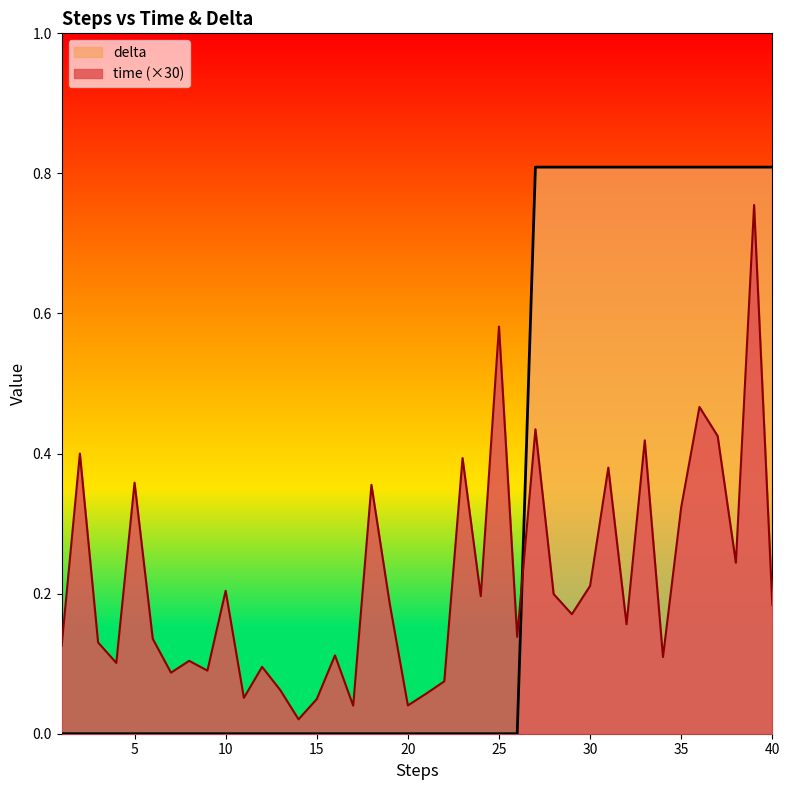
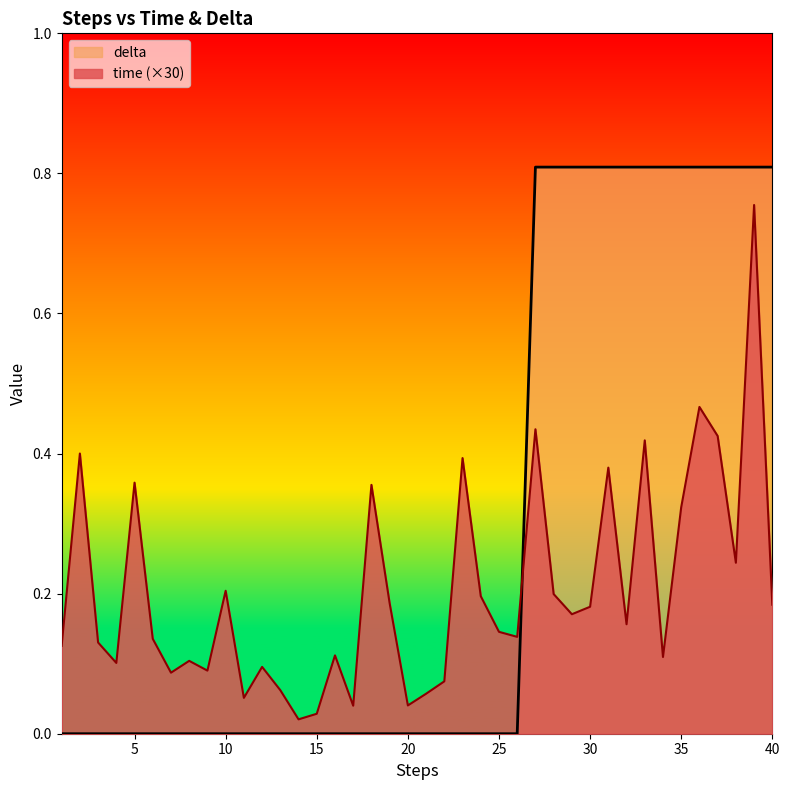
  {
    "delta": {
      "5": 0.00,
      "10": 0.00,
      "15": 0.00,
      "20": 0.00,
      "25": 0.00,
      "30": 0.81,
      "35": 0.81,
      "40": 0.81
    },
    "time (×30)": {
      "5": 0.36,
      "10": 0.20,
-     "15": 0.05,
+     "15": 0.03,
      "20": 0.04,
-     "25": 0.58,
-     "30": 0.21,
+     "25": 0.15,
+     "30": 0.18,
      "35": 0.32,
      "40": 0.18
    }
  }
